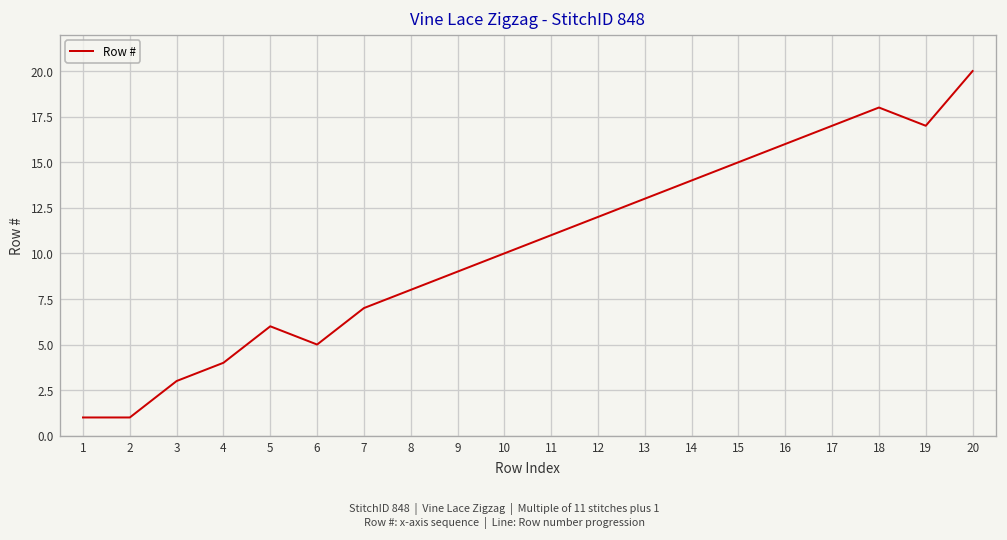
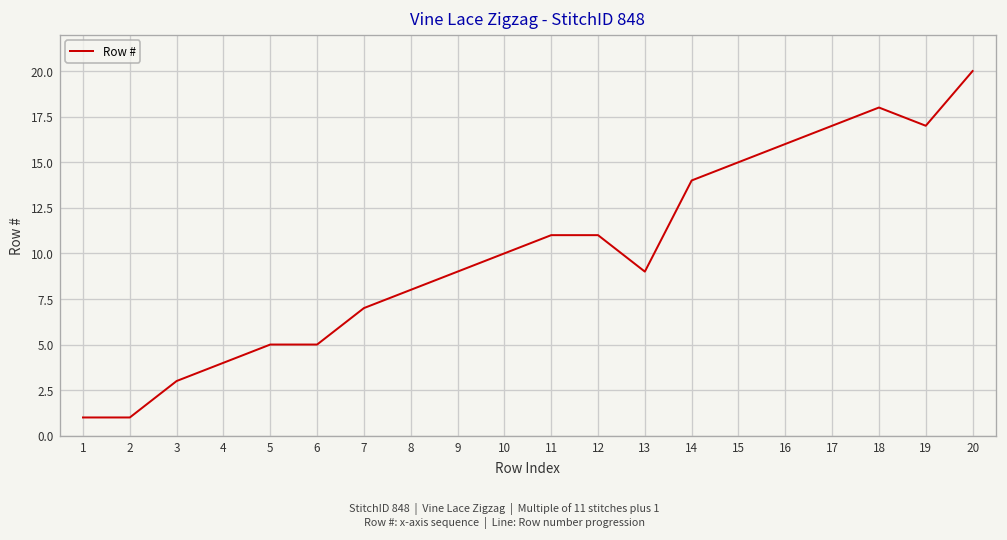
  {
    "1": 1,
    "2": 1,
    "3": 3,
    "4": 4,
-   "5": 6,
+   "5": 5,
    "6": 5,
    "7": 7,
    "8": 8,
    "9": 9,
    "10": 10,
    "11": 11,
-   "12": 12,
-   "13": 13,
+   "12": 11,
+   "13": 9,
    "14": 14,
    "15": 15,
    "16": 16,
    "17": 17,
    "18": 18,
    "19": 17,
    "20": 20
  }
